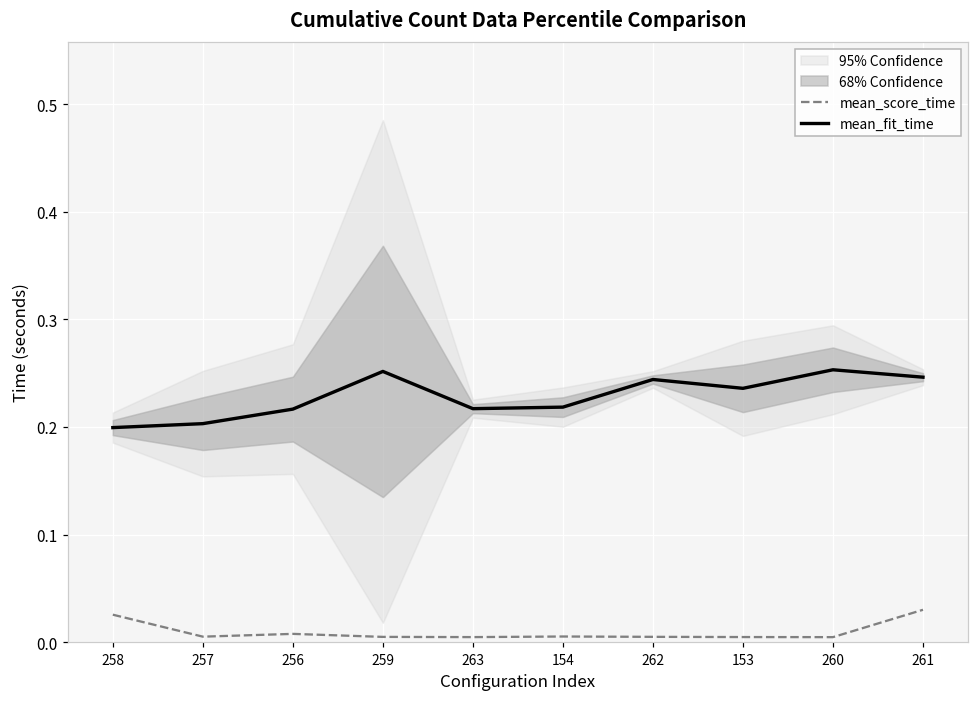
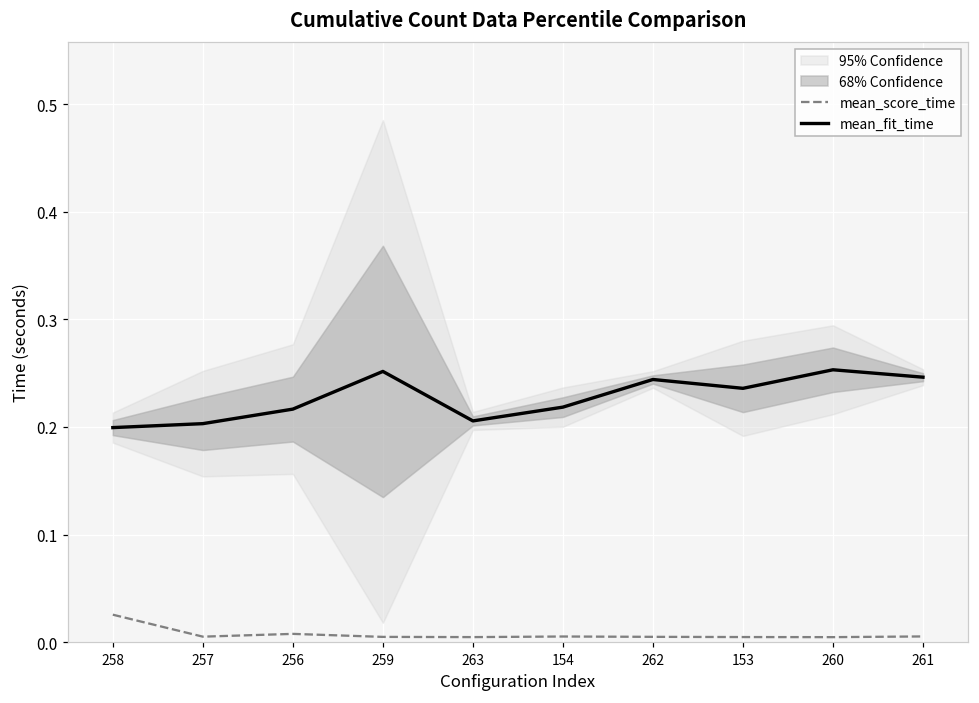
  {
    "mean_score_time": {
      "258": 0.03,
      "257": 0.01,
      "256": 0.01,
      "259": 0.00,
      "263": 0.00,
      "154": 0.01,
      "262": 0.00,
      "153": 0.00,
      "260": 0.00,
-     "261": 0.03
+     "261": 0.01
    },
    "mean_fit_time": {
      "258": 0.20,
      "257": 0.20,
      "256": 0.22,
      "259": 0.25,
-     "263": 0.22,
+     "263": 0.21,
      "154": 0.22,
      "262": 0.24,
      "153": 0.24,
      "260": 0.25,
      "261": 0.25
    }
  }
